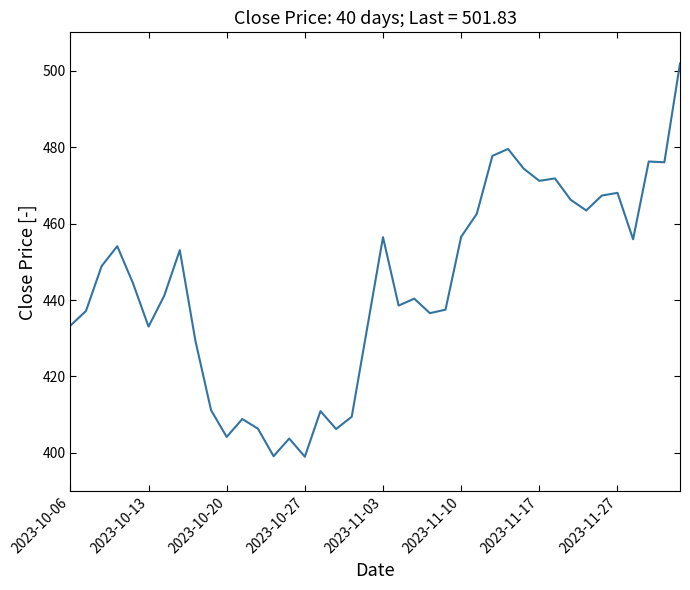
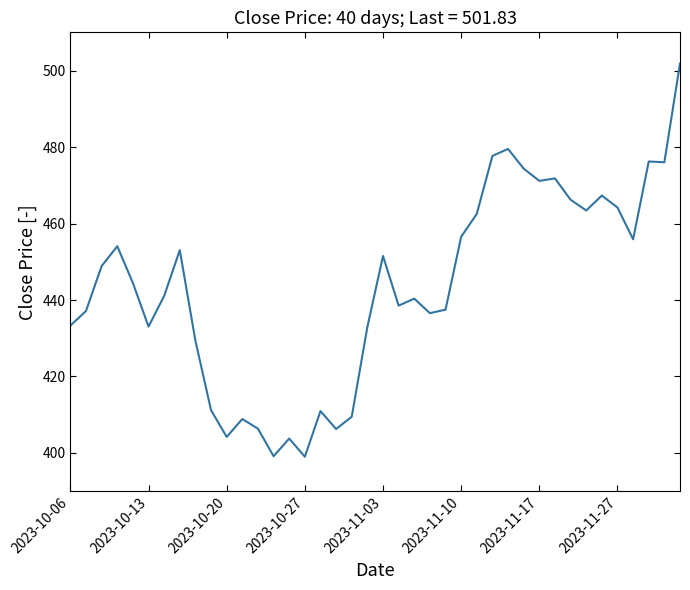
  {
    "2023-10-06": 433,
    "2023-10-13": 433,
    "2023-10-20": 404,
    "2023-10-27": 399,
-   "2023-11-03": 456,
+   "2023-11-03": 452,
    "2023-11-10": 457,
    "2023-11-17": 471,
-   "2023-11-27": 468
+   "2023-11-27": 464
  }
